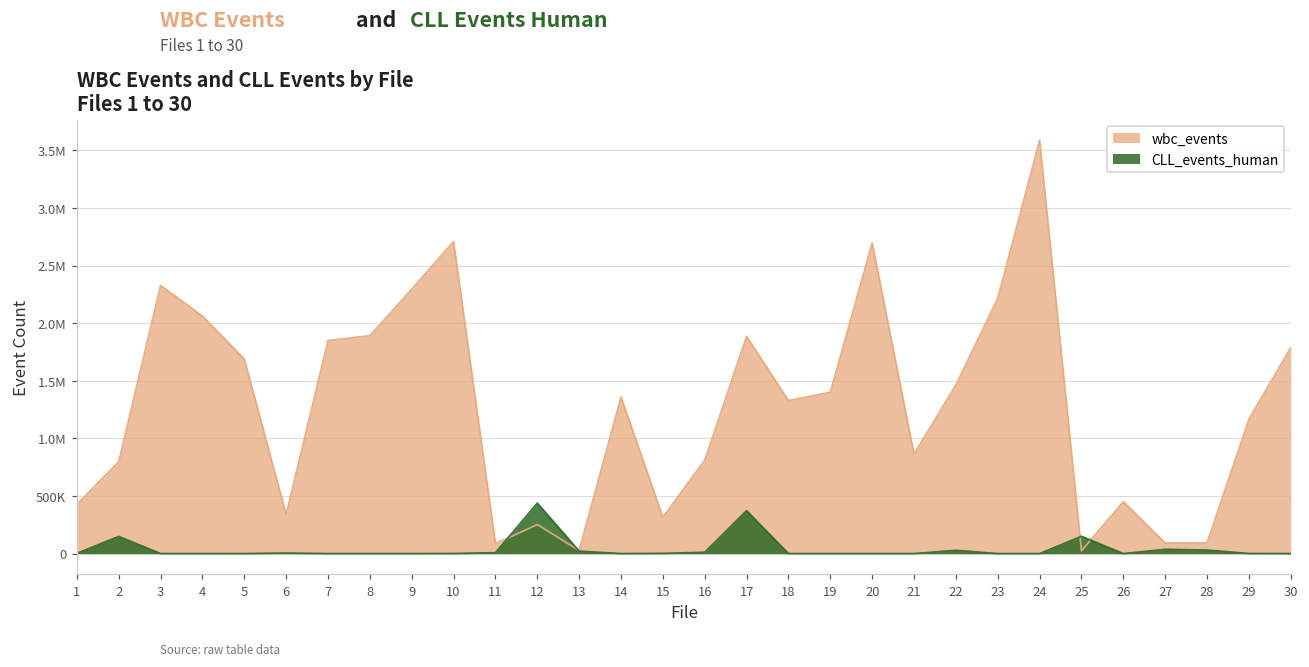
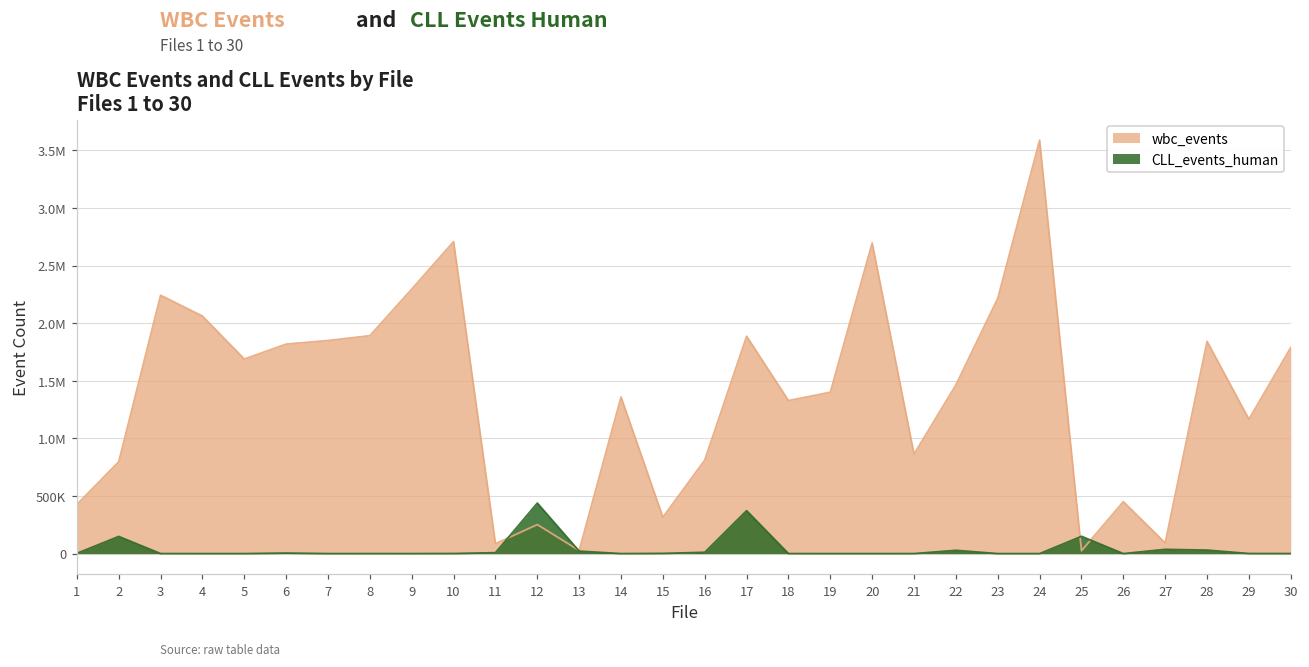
  {
    "wbc_events": {
      "1": 430000,
      "2": 800000,
-     "3": 2330000,
+     "3": 2240000,
      "4": 2060000,
      "5": 1690000,
-     "6": 340000,
+     "6": 1820000,
      "7": 1850000,
      "8": 1890000,
      "9": 2300000,
      "10": 2710000,
      "11": 90000,
      "12": 250000,
      "14": 1360000,
      "15": 320000,
      "16": 810000,
      "17": 1890000,
      "18": 1330000,
      "19": 1400000,
      "20": 2700000,
      "21": 860000,
      "22": 1470000,
      "23": 2220000,
      "24": 3590000,
      "25": 30000,
      "26": 450000,
      "27": 90000,
-     "28": 90000,
+     "28": 1840000,
      "29": 1170000,
      "30": 1790000
    },
    "CLL_events_human": {
      "1": 0,
      "2": 150000,
      "3": 0,
      "4": 0,
      "5": 0,
      "6": 0,
      "7": 0,
      "8": 0,
      "9": 0,
      "10": 0,
      "11": 10000,
      "12": 440000,
      "14": 0,
      "15": 0,
      "16": 10000,
      "17": 370000,
      "18": 0,
      "19": 0,
      "20": 0,
      "21": 0,
      "22": 30000,
      "23": 0,
      "24": 0,
      "25": 150000,
      "26": 0,
      "27": 40000,
      "28": 30000,
      "29": 0,
      "30": 0
    }
  }
